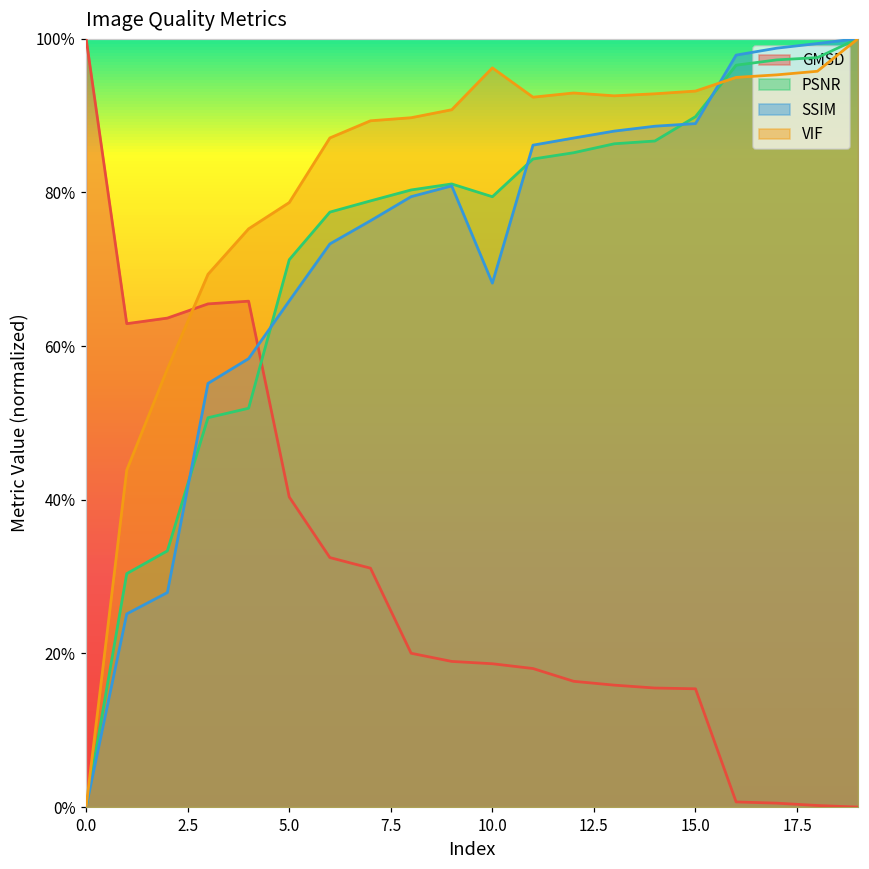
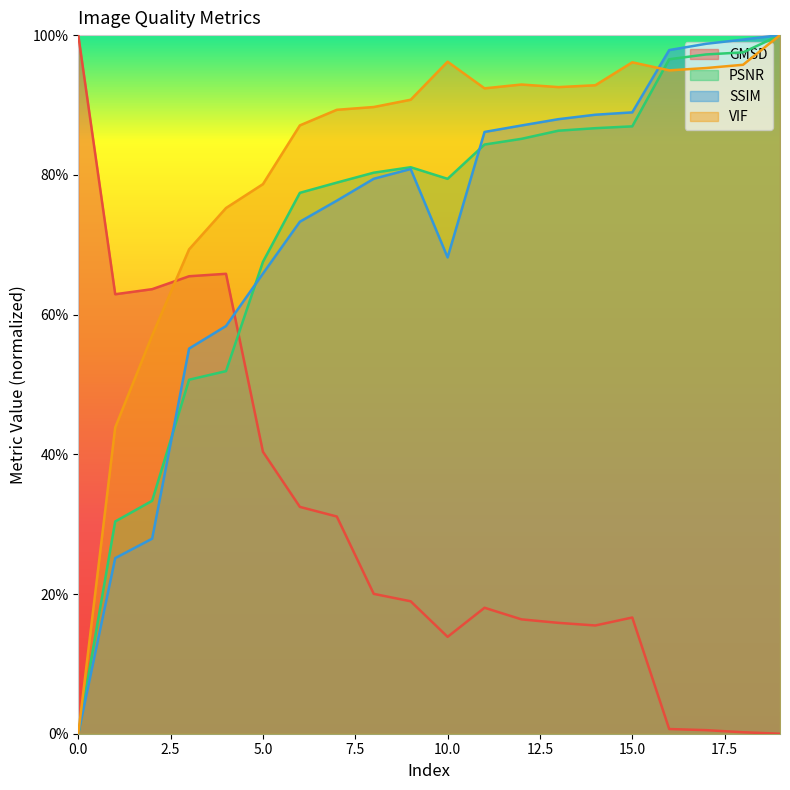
  {
    "GMSD": {
      "0.0": "100%",
      "5.0": "40%",
-     "10.0": "19%",
-     "15.0": "15%"
+     "10.0": "14%",
+     "15.0": "17%"
    },
    "PSNR": {
-     "5.0": "71%",
+     "5.0": "68%",
      "10.0": "79%",
-     "15.0": "90%"
+     "15.0": "87%"
    },
    "SSIM": {
      "5.0": "66%",
      "10.0": "68%",
      "15.0": "89%"
    },
    "VIF": {
      "5.0": "79%",
      "10.0": "96%",
-     "15.0": "93%"
+     "15.0": "96%"
    }
  }
